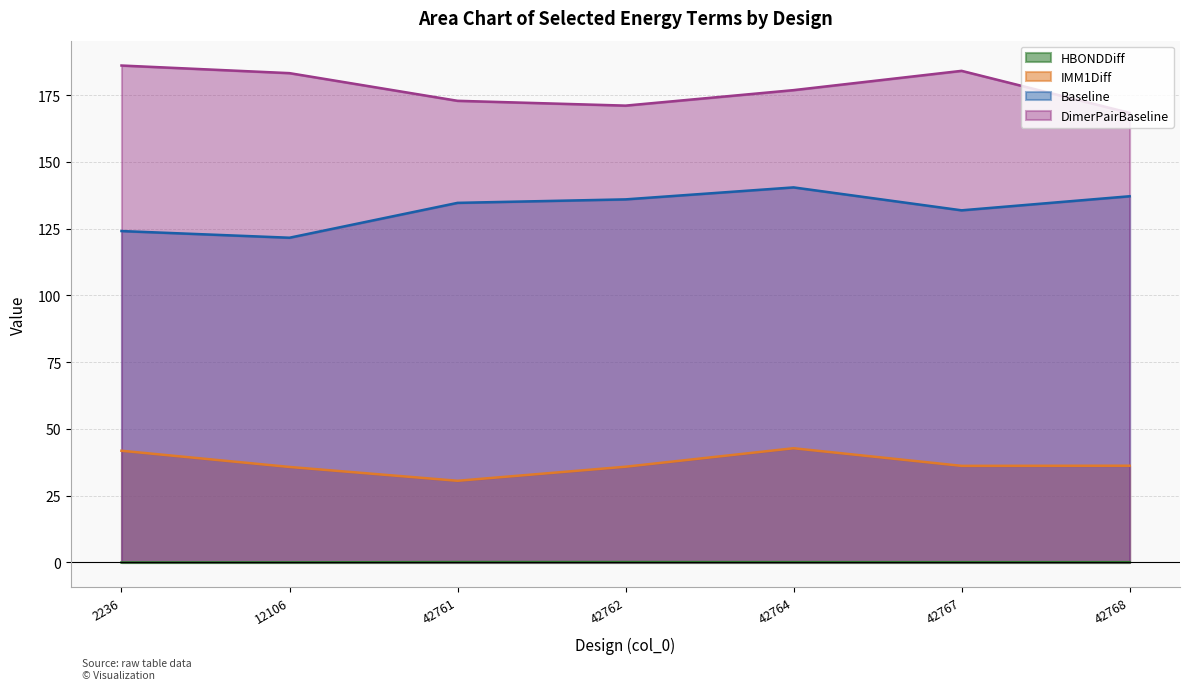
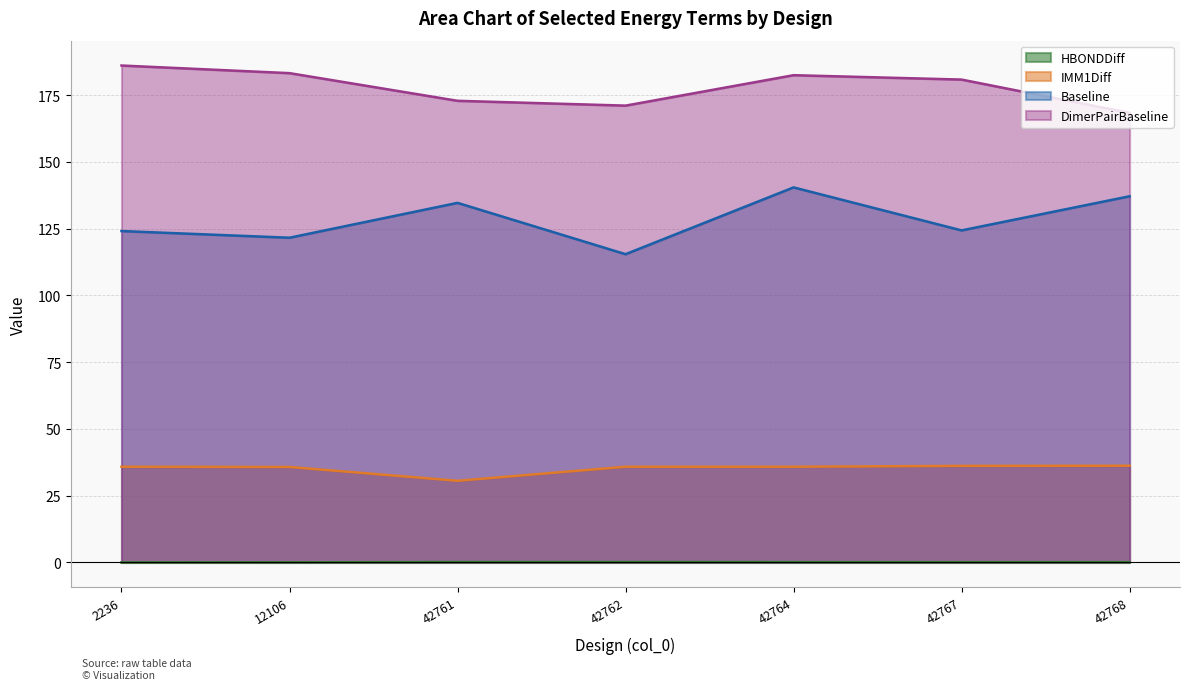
  {
    "HBONDDiff": {
      "2236": 0,
      "12106": 0,
      "42761": 0,
      "42762": 0,
      "42764": 0,
      "42767": 0,
      "42768": 0
    },
    "IMM1Diff": {
-     "2236": 42,
+     "2236": 36,
      "12106": 36,
      "42761": 31,
      "42762": 36,
-     "42764": 43,
+     "42764": 36,
      "42767": 36,
      "42768": 36
    },
    "Baseline": {
      "2236": 124,
      "12106": 122,
      "42761": 135,
-     "42762": 136,
+     "42762": 115,
      "42764": 140,
-     "42767": 132,
+     "42767": 124,
      "42768": 137
    },
    "DimerPairBaseline": {
      "2236": 186,
      "12106": 183,
      "42761": 173,
      "42762": 171,
-     "42764": 177,
-     "42767": 184
+     "42764": 182,
+     "42767": 181
    }
  }
